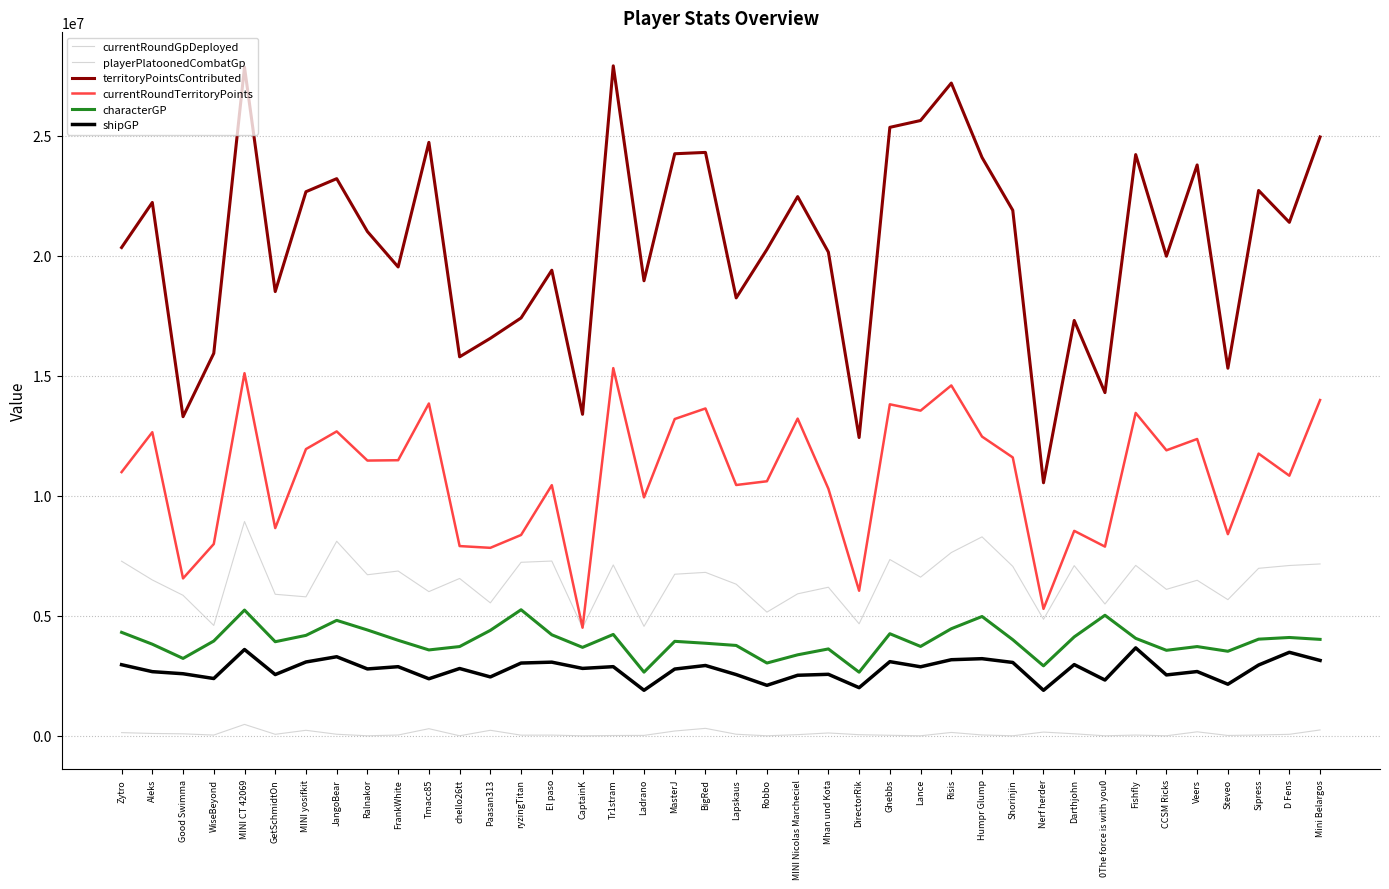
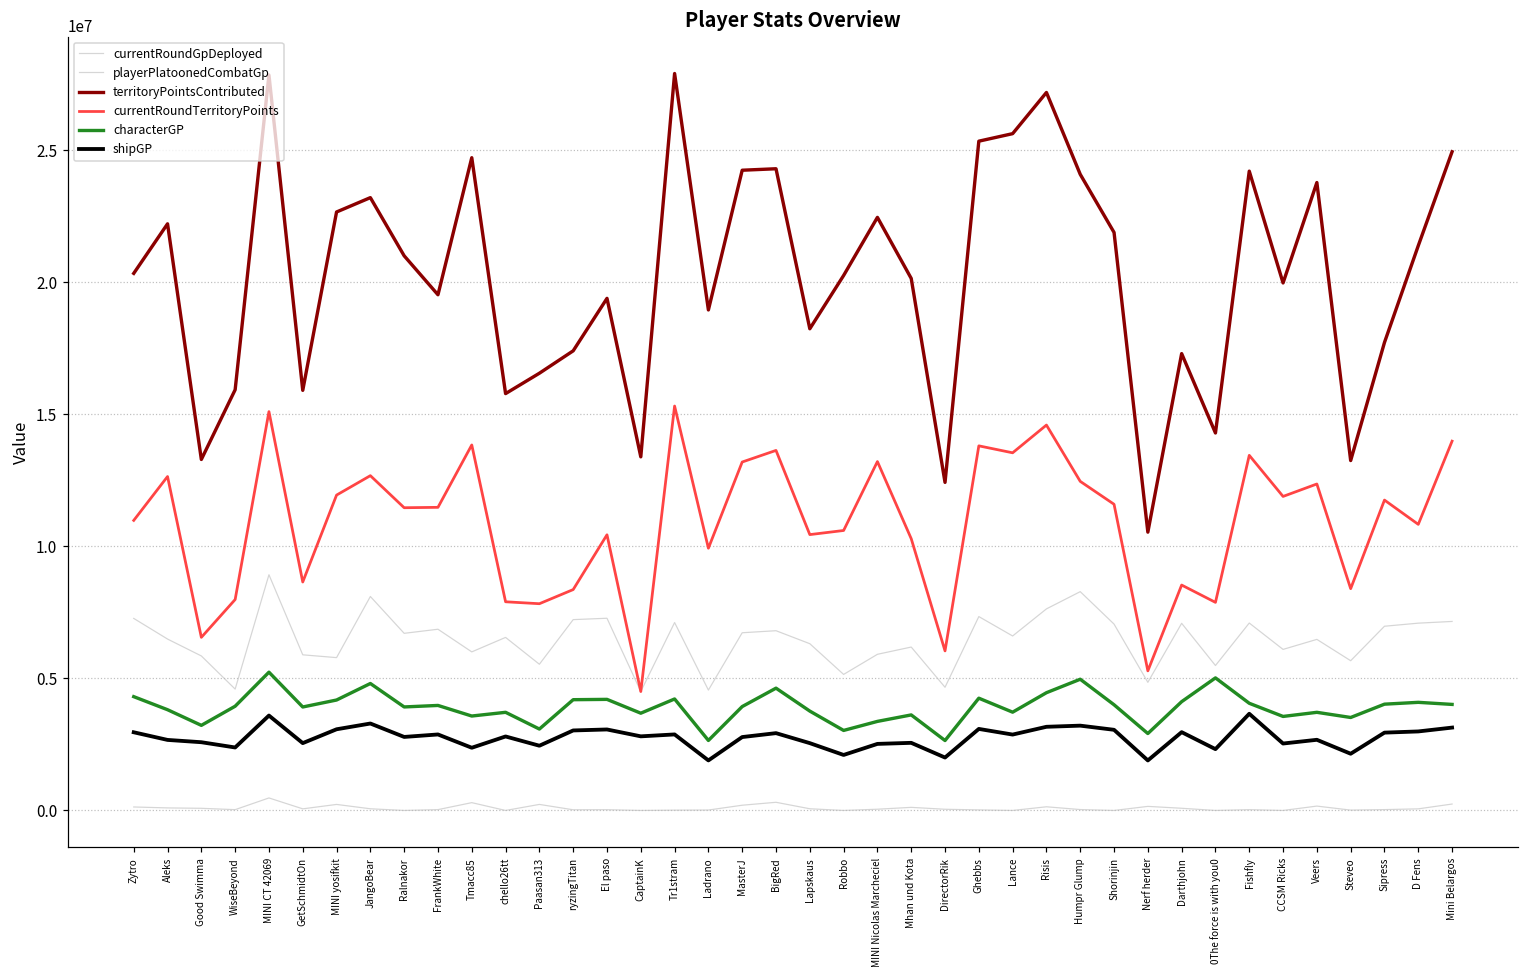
  {
    "territoryPointsContributed": {
      "Zytro": 20300000,
      "Aleks": 22200000,
      "Good Swimma": 13300000,
      "WiseBeyond": 15900000,
-     "GetSchmidtOn": 18500000,
+     "GetSchmidtOn": 15900000,
      "MINI yosifkit": 22700000,
      "JangoBear": 23200000,
      "Ralnakor": 21000000,
      "FrankWhite": 19500000,
      "Tmacc85": 24700000,
      "chello26tt": 15800000,
      "Paasan313": 16600000,
      "ryzingTitan": 17400000,
      "El paso": 19400000,
      "CaptainK": 13400000,
      "Tr1stram": 27900000,
      "Ladrano": 19000000,
      "MasterJ": 24200000,
      "BigRed": 24300000,
      "Lapskaus": 18200000,
      "Robbo": 20300000,
      "MINI Nicolas Marcheciel": 22500000,
      "Mhan und Kota": 20100000,
      "DirectorRik": 12400000,
      "Ghebbs": 25300000,
      "Lance": 25600000,
      "Risis": 27200000,
      "Humpr Glump": 24100000,
      "Shorinjin": 21900000,
      "Nerf herder": 10500000,
      "Darthjohn": 17300000,
      "0The force is with you0": 14300000,
      "Fishfly": 24200000,
      "CCSM Ricks": 20000000,
      "Veers": 23800000,
-     "Steveo": 15300000,
-     "Sipress": 22700000,
+     "Steveo": 13200000,
+     "Sipress": 17700000,
      "D Fens": 21400000,
      "Mini Belargos": 24900000
    },
    "currentRoundTerritoryPoints": {
      "Zytro": 11000000,
      "Aleks": 12600000,
      "Good Swimma": 6600000,
      "WiseBeyond": 8000000,
      "MINI CT 42069": 15100000,
      "GetSchmidtOn": 8700000,
      "MINI yosifkit": 11900000,
      "JangoBear": 12700000,
      "Ralnakor": 11500000,
      "FrankWhite": 11500000,
      "Tmacc85": 13800000,
      "chello26tt": 7900000,
      "Paasan313": 7800000,
      "ryzingTitan": 8400000,
      "El paso": 10400000,
      "Tr1stram": 15300000,
      "Ladrano": 9900000,
      "MasterJ": 13200000,
      "BigRed": 13600000,
      "Lapskaus": 10400000,
      "Robbo": 10600000,
      "MINI Nicolas Marcheciel": 13200000,
      "Mhan und Kota": 10300000,
      "DirectorRik": 6000000,
      "Ghebbs": 13800000,
      "Lance": 13500000,
      "Risis": 14600000,
      "Humpr Glump": 12500000,
      "Shorinjin": 11600000,
      "Nerf herder": 5300000,
      "Darthjohn": 8500000,
      "0The force is with you0": 7900000,
      "Fishfly": 13400000,
      "CCSM Ricks": 11900000,
      "Veers": 12400000,
      "Steveo": 8400000,
      "Sipress": 11800000,
      "D Fens": 10800000,
      "Mini Belargos": 14000000
    },
    "characterGP": {
      "Zytro": 4300000,
      "Aleks": 3800000,
      "Good Swimma": 3200000,
      "WiseBeyond": 3900000,
      "MINI CT 42069": 5200000,
      "GetSchmidtOn": 3900000,
      "MINI yosifkit": 4200000,
      "JangoBear": 4800000,
-     "Ralnakor": 4400000,
+     "Ralnakor": 3900000,
      "FrankWhite": 4000000,
      "Tmacc85": 3600000,
      "chello26tt": 3700000,
-     "Paasan313": 4400000,
-     "ryzingTitan": 5200000,
+     "Paasan313": 3100000,
+     "ryzingTitan": 4200000,
      "El paso": 4200000,
      "CaptainK": 3700000,
      "Tr1stram": 4200000,
      "Ladrano": 2700000,
      "MasterJ": 3900000,
-     "BigRed": 3900000,
+     "BigRed": 4600000,
      "Lapskaus": 3800000,
      "Robbo": 3000000,
      "MINI Nicolas Marcheciel": 3400000,
      "Mhan und Kota": 3600000,
      "DirectorRik": 2600000,
      "Ghebbs": 4300000,
      "Lance": 3700000,
      "Risis": 4500000,
      "Humpr Glump": 5000000,
      "Shorinjin": 4000000,
      "Nerf herder": 2900000,
      "Darthjohn": 4100000,
      "0The force is with you0": 5000000,
      "Fishfly": 4100000,
      "CCSM Ricks": 3600000,
      "Veers": 3700000,
      "Steveo": 3500000,
      "Sipress": 4000000,
      "D Fens": 4100000,
      "Mini Belargos": 4000000
    },
    "shipGP": {
      "Zytro": 3000000,
      "Aleks": 2700000,
      "Good Swimma": 2600000,
      "WiseBeyond": 2400000,
      "MINI CT 42069": 3600000,
      "GetSchmidtOn": 2500000,
      "MINI yosifkit": 3100000,
      "JangoBear": 3300000,
      "Ralnakor": 2800000,
      "FrankWhite": 2900000,
      "Tmacc85": 2400000,
      "chello26tt": 2800000,
      "Paasan313": 2500000,
      "ryzingTitan": 3000000,
      "El paso": 3100000,
      "CaptainK": 2800000,
      "Tr1stram": 2900000,
      "Ladrano": 1900000,
      "MasterJ": 2800000,
      "BigRed": 2900000,
      "Lapskaus": 2500000,
      "Robbo": 2100000,
      "MINI Nicolas Marcheciel": 2500000,
      "Mhan und Kota": 2600000,
      "DirectorRik": 2000000,
      "Ghebbs": 3100000,
      "Lance": 2900000,
      "Risis": 3200000,
      "Humpr Glump": 3200000,
      "Shorinjin": 3100000,
      "Nerf herder": 1900000,
      "Darthjohn": 3000000,
      "0The force is with you0": 2300000,
      "Fishfly": 3700000,
      "CCSM Ricks": 2500000,
      "Veers": 2700000,
      "Steveo": 2100000,
      "Sipress": 2900000,
-     "D Fens": 3500000,
+     "D Fens": 3000000,
      "Mini Belargos": 3100000
    }
  }
